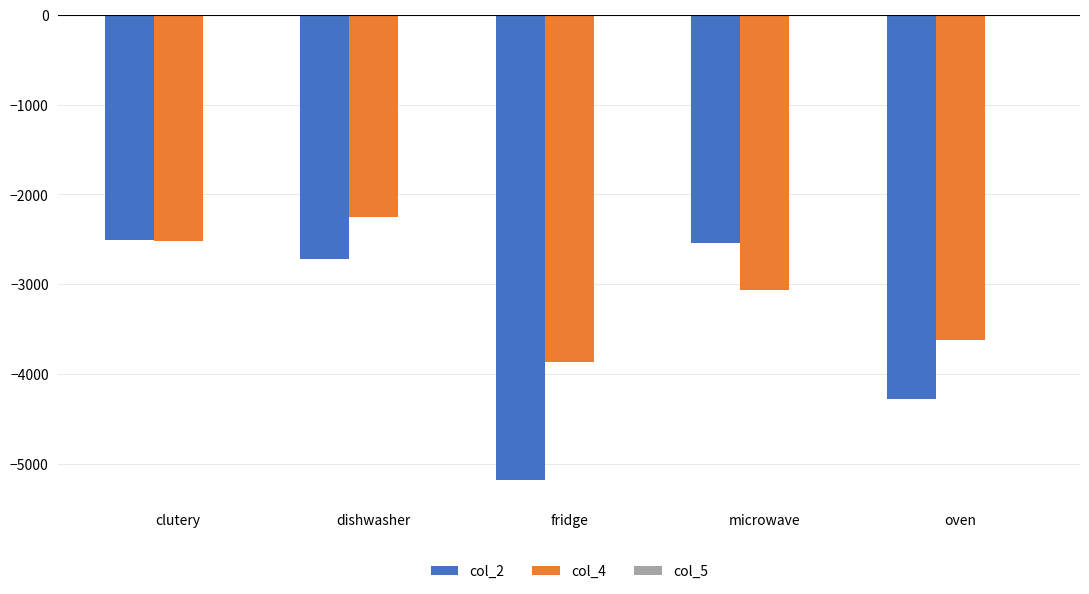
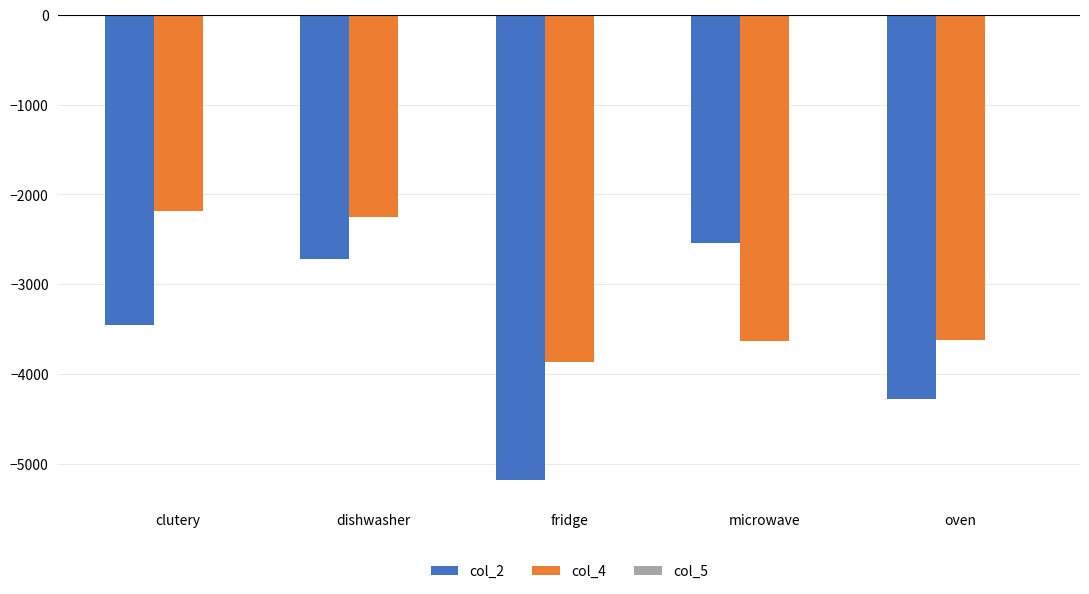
  {
    "col_2": {
-     "clutery": -2500,
+     "clutery": -3500,
      "dishwasher": -2700,
      "fridge": -5200,
      "microwave": -2500,
      "oven": -4300
    },
    "col_4": {
-     "clutery": -2500,
+     "clutery": -2200,
      "dishwasher": -2300,
      "fridge": -3900,
-     "microwave": -3100,
+     "microwave": -3600,
      "oven": -3600
    }
  }
